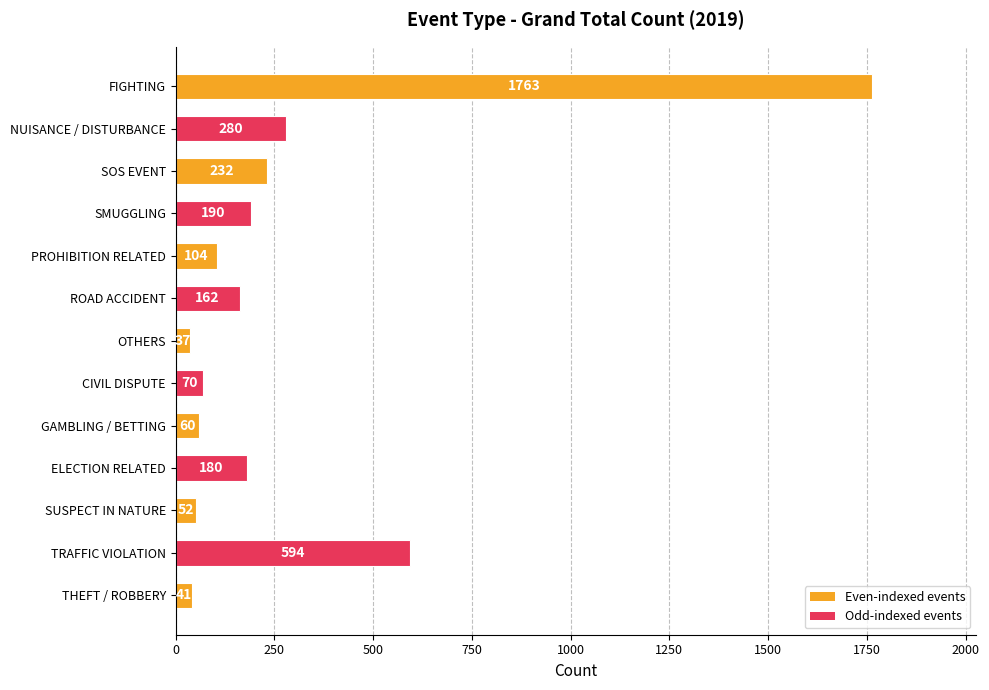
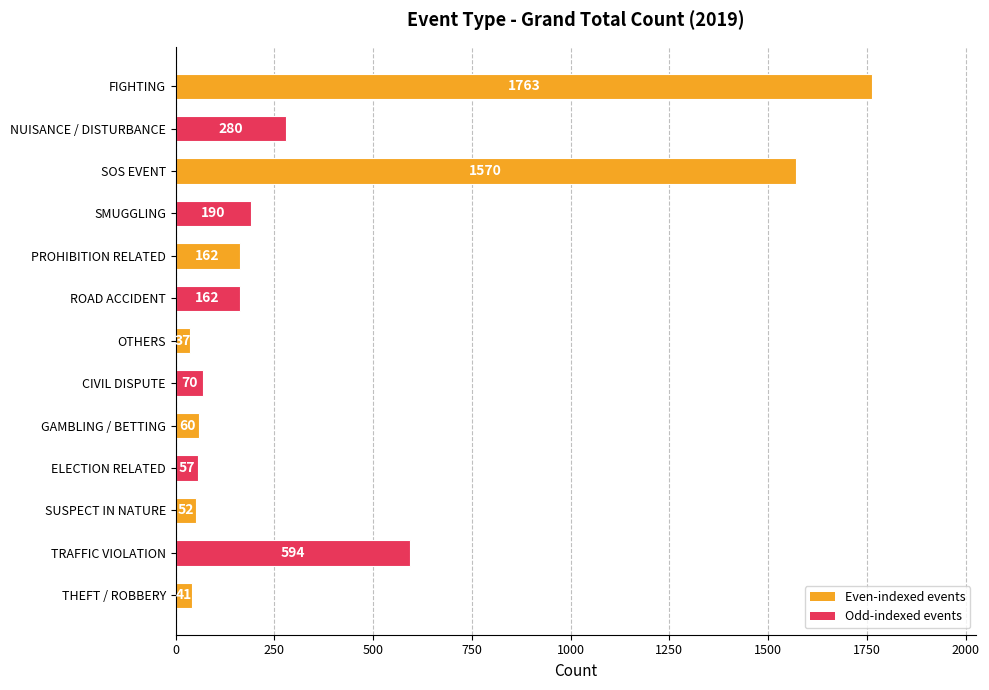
  {
    "FIGHTING": 1763,
    "NUISANCE / DISTURBANCE": 280,
-   "SOS EVENT": 232,
+   "SOS EVENT": 1570,
    "SMUGGLING": 190,
-   "PROHIBITION RELATED": 104,
+   "PROHIBITION RELATED": 162,
    "ROAD ACCIDENT": 162,
    "OTHERS": 37,
    "CIVIL DISPUTE": 70,
    "GAMBLING / BETTING": 60,
-   "ELECTION RELATED": 180,
+   "ELECTION RELATED": 57,
    "SUSPECT IN NATURE": 52,
    "TRAFFIC VIOLATION": 594,
    "THEFT / ROBBERY": 41
  }
